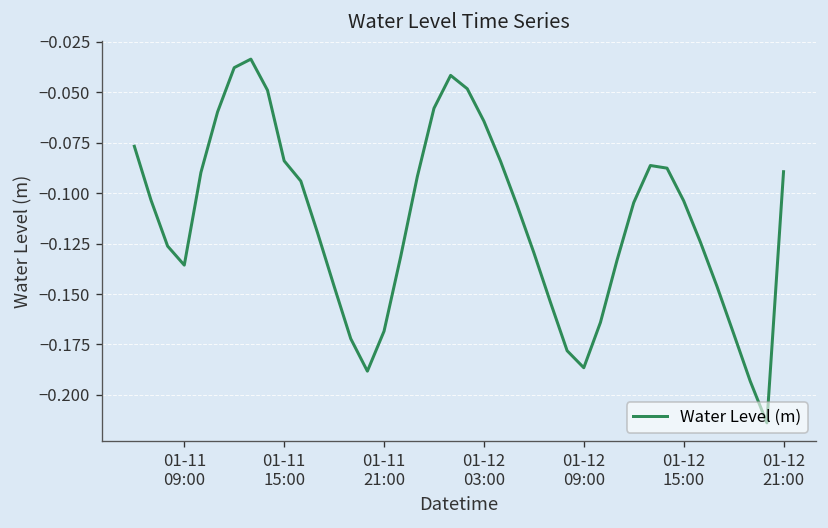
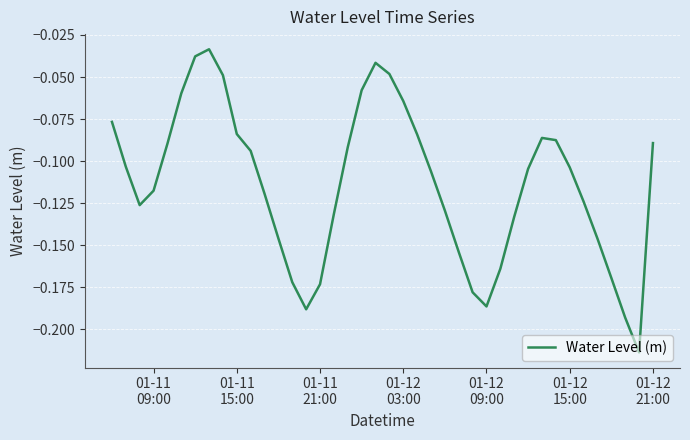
  {
-   "01-11 09:00": -0.136,
+   "01-11 09:00": -0.118,
    "01-11 15:00": -0.084,
-   "01-11 21:00": -0.168,
+   "01-11 21:00": -0.173,
    "01-12 03:00": -0.064,
    "01-12 09:00": -0.187,
    "01-12 15:00": -0.104,
    "01-12 21:00": -0.089
  }
